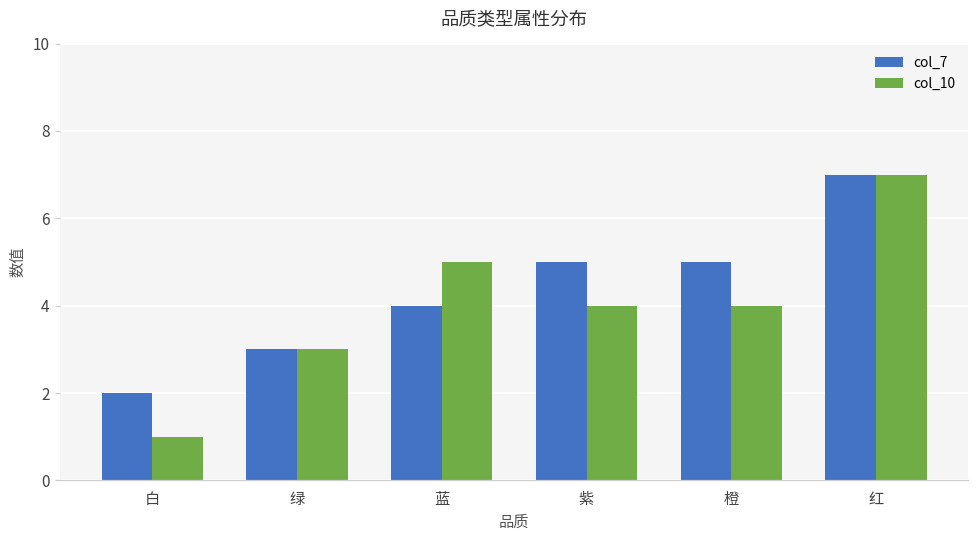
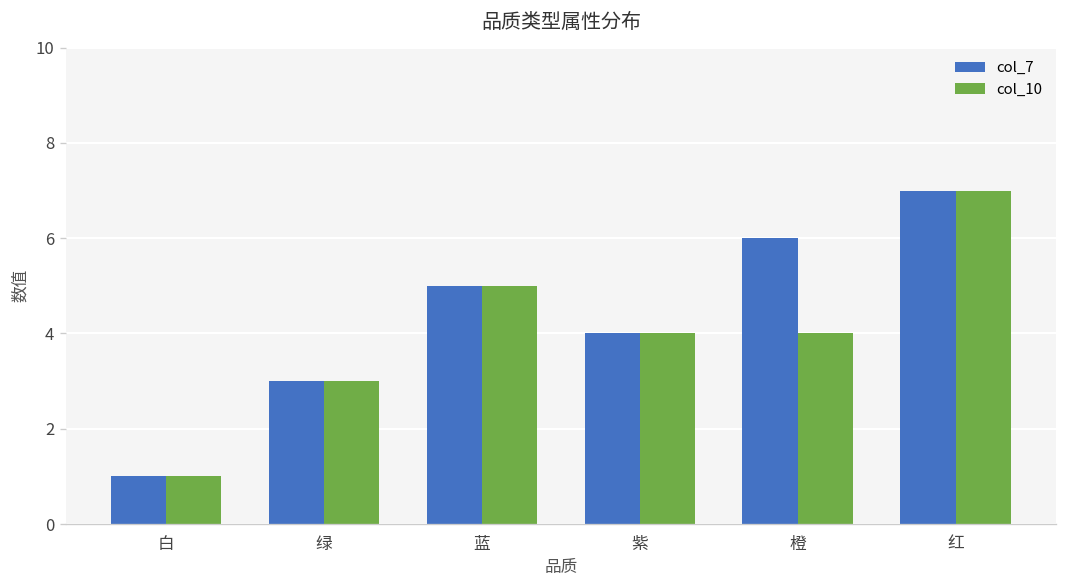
  {
    "col_7": {
-     "白": 2,
+     "白": 1,
      "绿": 3,
-     "蓝": 4,
-     "紫": 5,
-     "橙": 5,
+     "蓝": 5,
+     "紫": 4,
+     "橙": 6,
      "红": 7
    },
    "col_10": {
      "白": 1,
      "绿": 3,
      "蓝": 5,
      "紫": 4,
      "橙": 4,
      "红": 7
    }
  }
